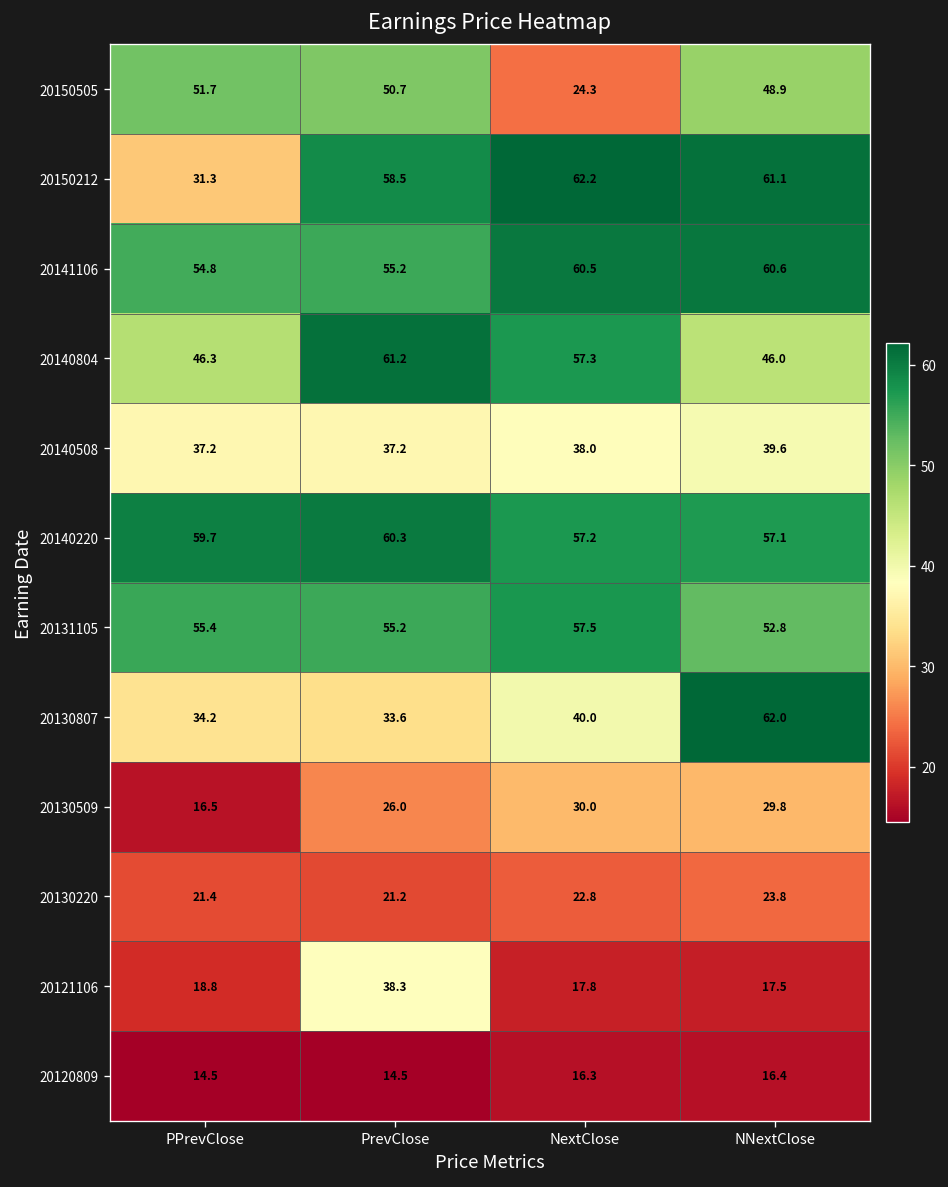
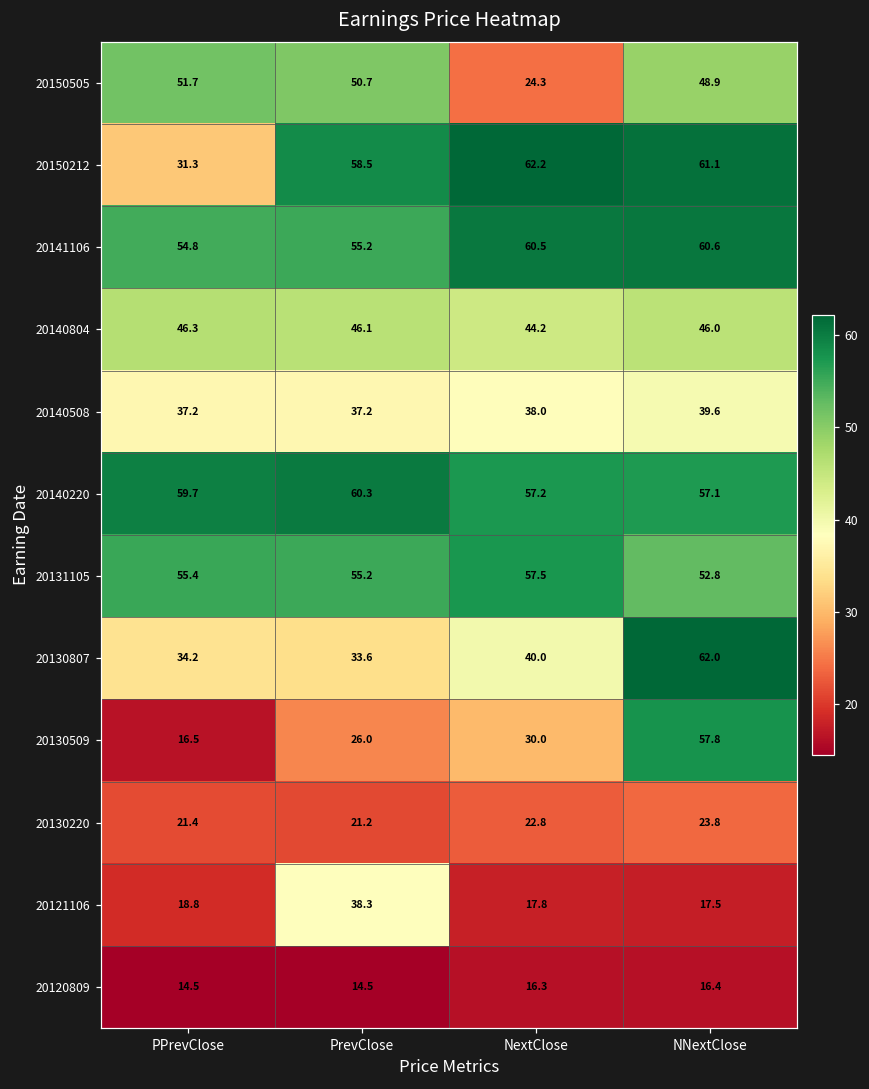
  {
    "20150505": {
      "PPrevClose": 51.7,
      "PrevClose": 50.7,
      "NextClose": 24.3,
      "NNextClose": 48.9
    },
    "20150212": {
      "PPrevClose": 31.3,
      "PrevClose": 58.5,
      "NextClose": 62.2,
      "NNextClose": 61.1
    },
    "20141106": {
      "PPrevClose": 54.8,
      "PrevClose": 55.2,
      "NextClose": 60.5,
      "NNextClose": 60.6
    },
    "20140804": {
      "PPrevClose": 46.3,
-     "PrevClose": 61.2,
-     "NextClose": 57.3,
+     "PrevClose": 46.1,
+     "NextClose": 44.2,
      "NNextClose": 46.0
    },
    "20140508": {
      "PPrevClose": 37.2,
      "PrevClose": 37.2,
      "NextClose": 38.0,
      "NNextClose": 39.6
    },
    "20140220": {
      "PPrevClose": 59.7,
      "PrevClose": 60.3,
      "NextClose": 57.2,
      "NNextClose": 57.1
    },
    "20131105": {
      "PPrevClose": 55.4,
      "PrevClose": 55.2,
      "NextClose": 57.5,
      "NNextClose": 52.8
    },
    "20130807": {
      "PPrevClose": 34.2,
      "PrevClose": 33.6,
      "NextClose": 40.0,
      "NNextClose": 62.0
    },
    "20130509": {
      "PPrevClose": 16.5,
      "PrevClose": 26.0,
      "NextClose": 30.0,
-     "NNextClose": 29.8
+     "NNextClose": 57.8
    },
    "20130220": {
      "PPrevClose": 21.4,
      "PrevClose": 21.2,
      "NextClose": 22.8,
      "NNextClose": 23.8
    },
    "20121106": {
      "PPrevClose": 18.8,
      "PrevClose": 38.3,
      "NextClose": 17.8,
      "NNextClose": 17.5
    },
    "20120809": {
      "PPrevClose": 14.5,
      "PrevClose": 14.5,
      "NextClose": 16.3,
      "NNextClose": 16.4
    }
  }
